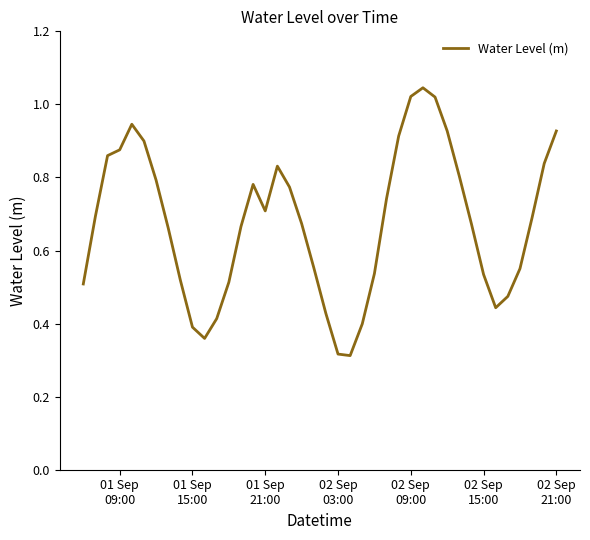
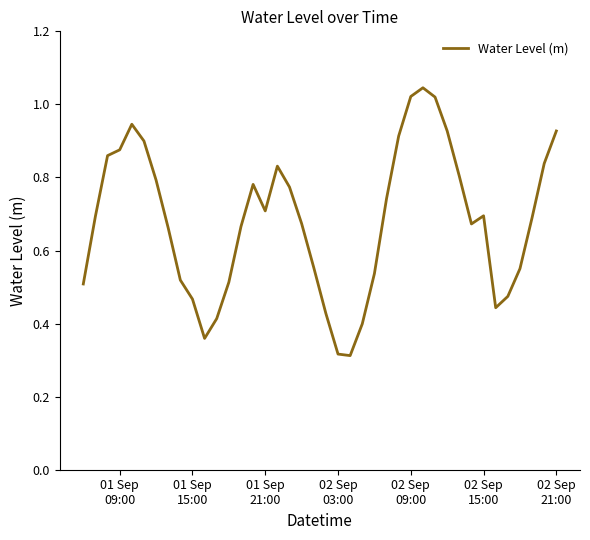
  {
    "01 Sep 09:00": 0.88,
-   "01 Sep 15:00": 0.39,
+   "01 Sep 15:00": 0.47,
    "01 Sep 21:00": 0.71,
    "02 Sep 03:00": 0.32,
    "02 Sep 09:00": 1.02,
-   "02 Sep 15:00": 0.53,
+   "02 Sep 15:00": 0.70,
    "02 Sep 21:00": 0.93
  }
